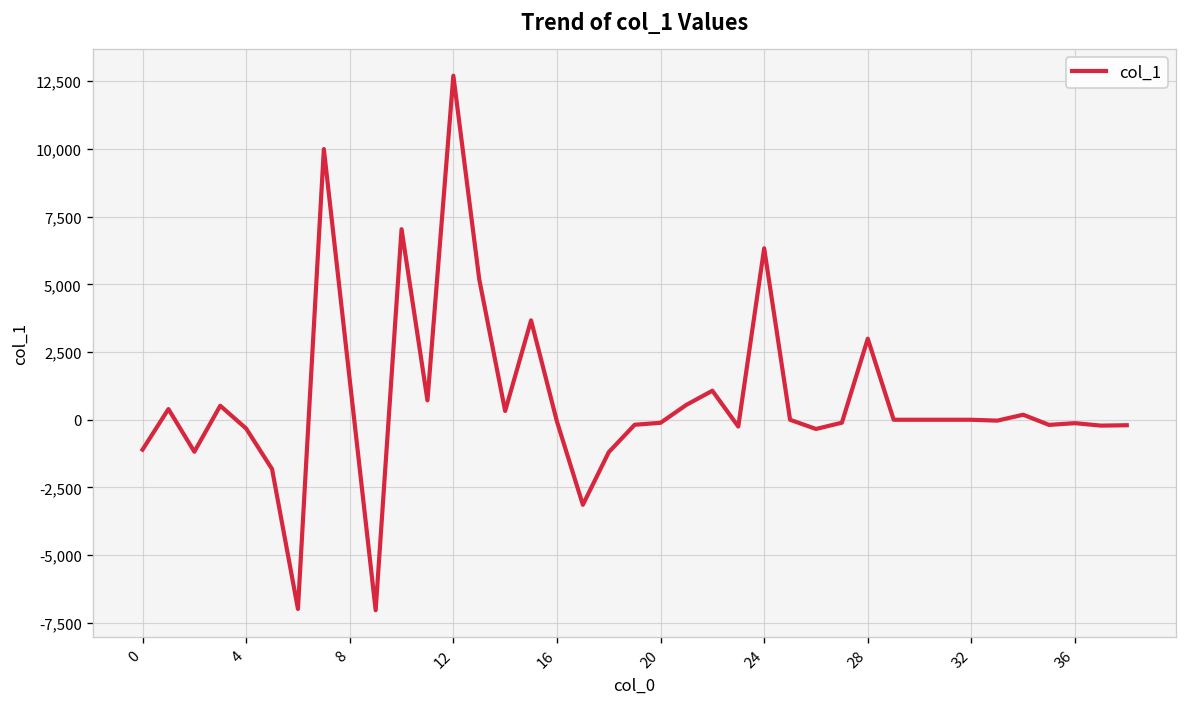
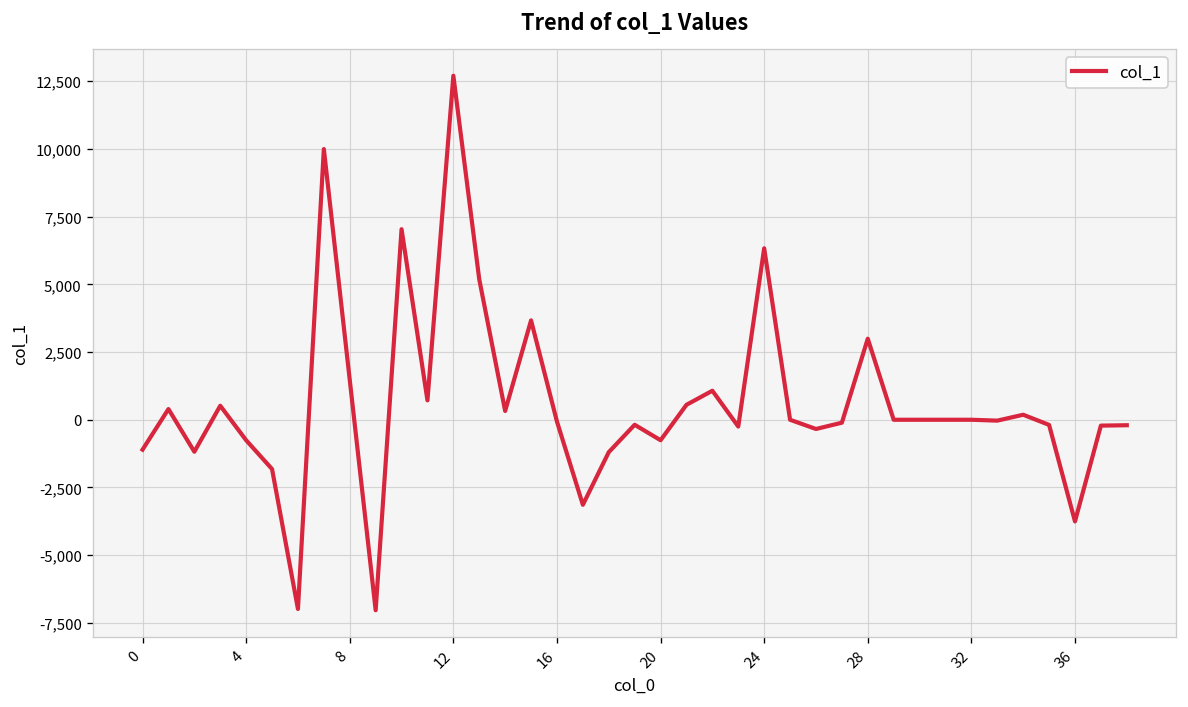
  {
    "0": "-1,100",
-   "4": "-300",
+   "4": "-800",
    "8": "1,500",
    "12": "12,700",
    "16": "-100",
-   "20": "-100",
+   "20": "-800",
    "24": "6,300",
    "28": "3,000",
    "32": "0",
-   "36": "-100"
+   "36": "-3,800"
  }
